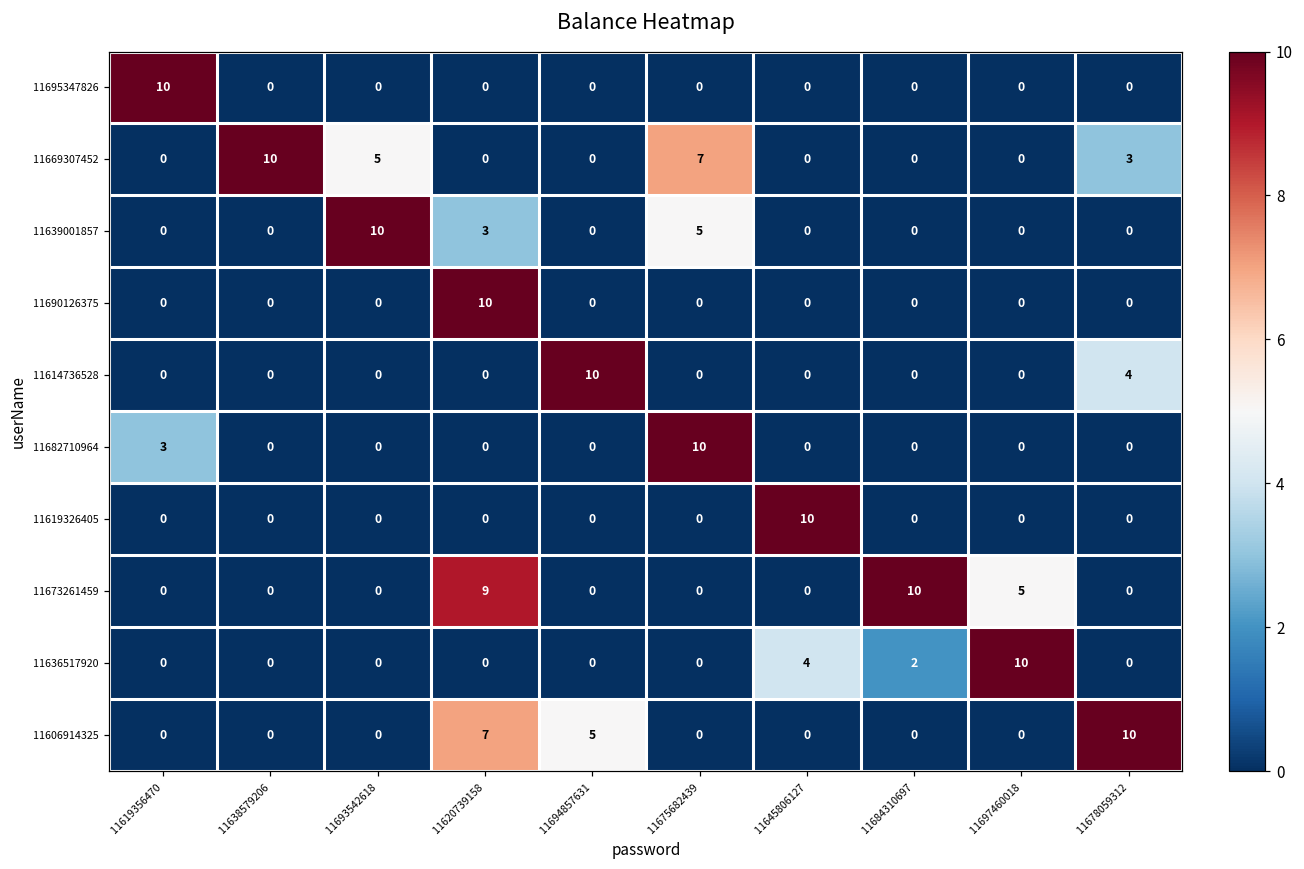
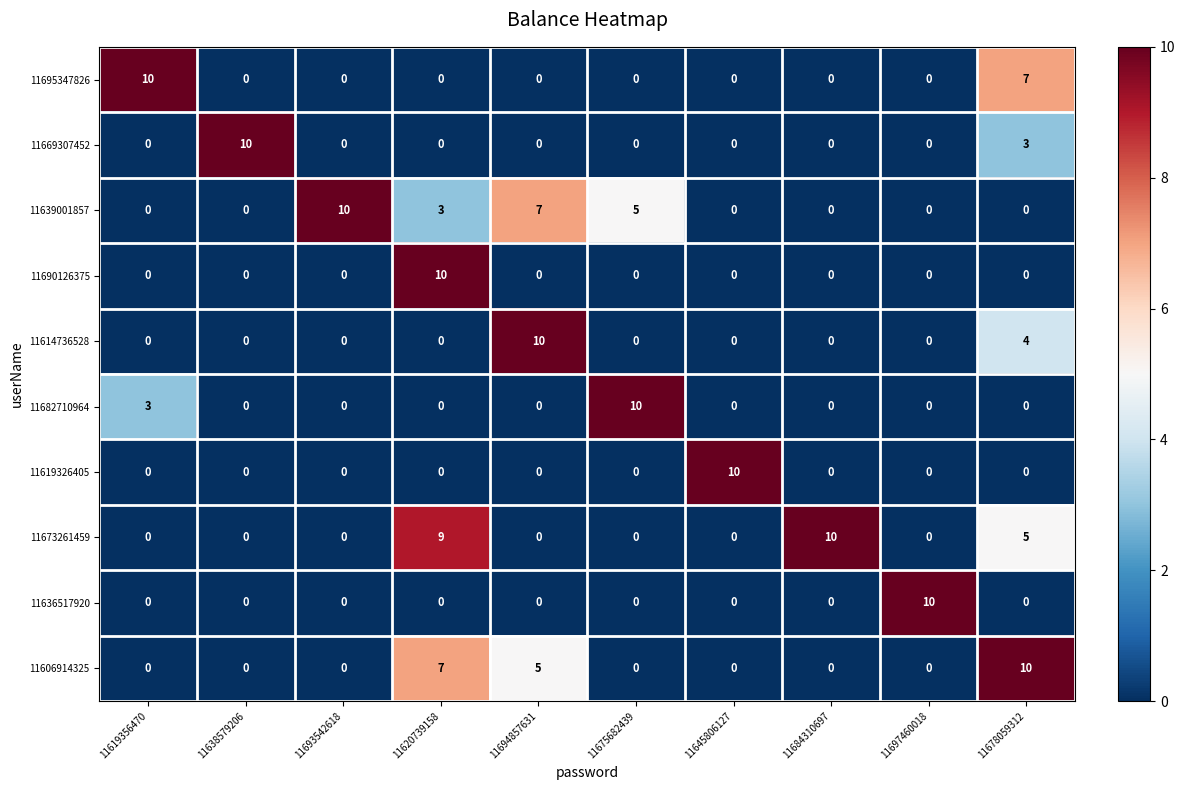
  {
    "11695347826": {
      "11619356470": 10,
      "11638579206": 0,
      "11693542618": 0,
      "11620739158": 0,
      "11694857631": 0,
      "11675682439": 0,
      "11645806127": 0,
      "11684310697": 0,
      "11697460018": 0,
-     "11678059312": 0
+     "11678059312": 7
    },
    "11669307452": {
      "11619356470": 0,
      "11638579206": 10,
-     "11693542618": 5,
+     "11693542618": 0,
      "11620739158": 0,
      "11694857631": 0,
-     "11675682439": 7,
+     "11675682439": 0,
      "11645806127": 0,
      "11684310697": 0,
      "11697460018": 0,
      "11678059312": 3
    },
    "11639001857": {
      "11619356470": 0,
      "11638579206": 0,
      "11693542618": 10,
      "11620739158": 3,
-     "11694857631": 0,
+     "11694857631": 7,
      "11675682439": 5,
      "11645806127": 0,
      "11684310697": 0,
      "11697460018": 0,
      "11678059312": 0
    },
    "11690126375": {
      "11619356470": 0,
      "11638579206": 0,
      "11693542618": 0,
      "11620739158": 10,
      "11694857631": 0,
      "11675682439": 0,
      "11645806127": 0,
      "11684310697": 0,
      "11697460018": 0,
      "11678059312": 0
    },
    "11614736528": {
      "11619356470": 0,
      "11638579206": 0,
      "11693542618": 0,
      "11620739158": 0,
      "11694857631": 10,
      "11675682439": 0,
      "11645806127": 0,
      "11684310697": 0,
      "11697460018": 0,
      "11678059312": 4
    },
    "11682710964": {
      "11619356470": 3,
      "11638579206": 0,
      "11693542618": 0,
      "11620739158": 0,
      "11694857631": 0,
      "11675682439": 10,
      "11645806127": 0,
      "11684310697": 0,
      "11697460018": 0,
      "11678059312": 0
    },
    "11619326405": {
      "11619356470": 0,
      "11638579206": 0,
      "11693542618": 0,
      "11620739158": 0,
      "11694857631": 0,
      "11675682439": 0,
      "11645806127": 10,
      "11684310697": 0,
      "11697460018": 0,
      "11678059312": 0
    },
    "11673261459": {
      "11619356470": 0,
      "11638579206": 0,
      "11693542618": 0,
      "11620739158": 9,
      "11694857631": 0,
      "11675682439": 0,
      "11645806127": 0,
      "11684310697": 10,
-     "11697460018": 5,
-     "11678059312": 0
+     "11697460018": 0,
+     "11678059312": 5
    },
    "11636517920": {
      "11619356470": 0,
      "11638579206": 0,
      "11693542618": 0,
      "11620739158": 0,
      "11694857631": 0,
      "11675682439": 0,
-     "11645806127": 4,
-     "11684310697": 2,
+     "11645806127": 0,
+     "11684310697": 0,
      "11697460018": 10,
      "11678059312": 0
    },
    "11606914325": {
      "11619356470": 0,
      "11638579206": 0,
      "11693542618": 0,
      "11620739158": 7,
      "11694857631": 5,
      "11675682439": 0,
      "11645806127": 0,
      "11684310697": 0,
      "11697460018": 0,
      "11678059312": 10
    }
  }
